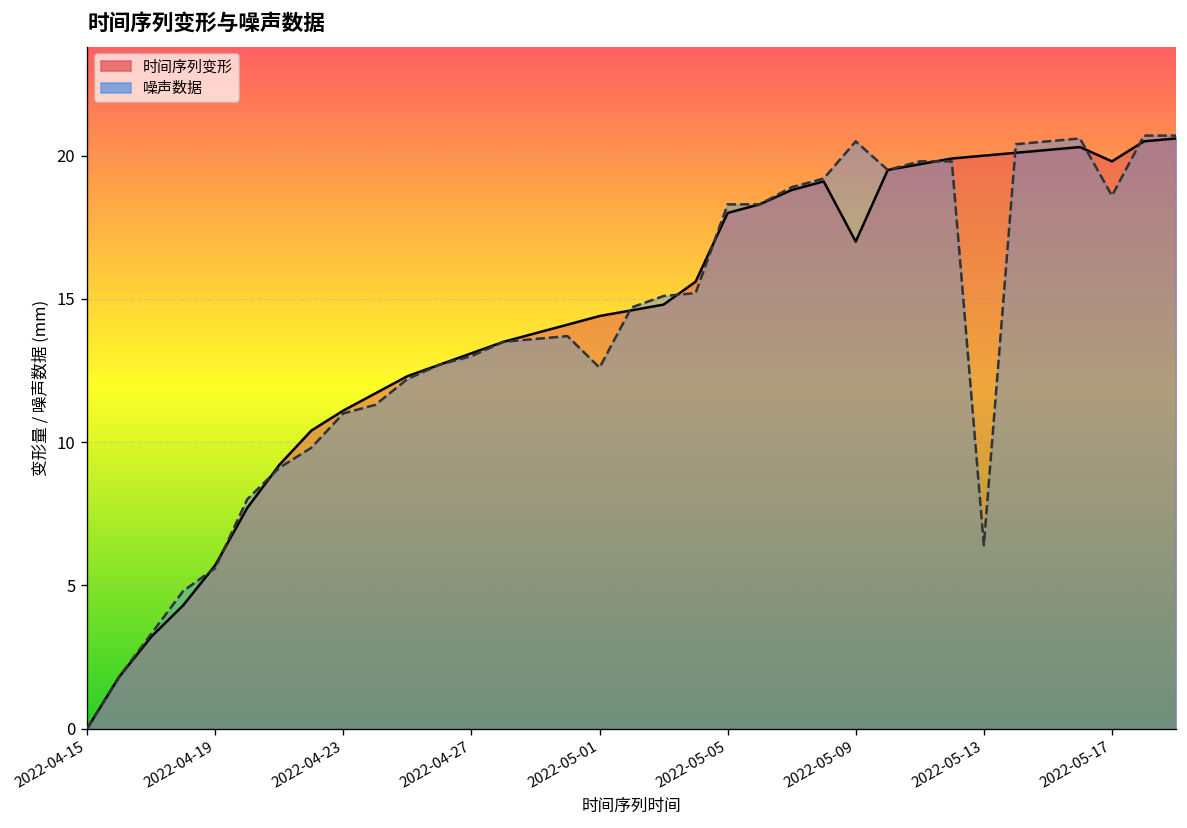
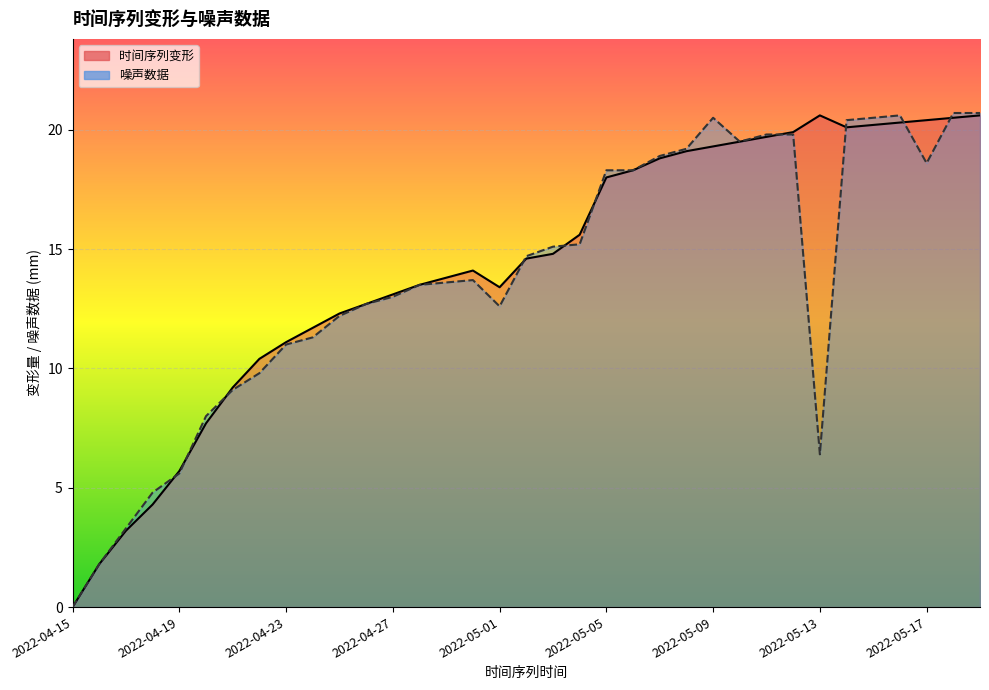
  {
    "时间序列变形": {
-     "2022-05-01": 14.4,
+     "2022-05-01": 13.4,
      "2022-05-05": 18.0,
-     "2022-05-09": 17.0,
-     "2022-05-13": 20.0,
-     "2022-05-17": 19.8
+     "2022-05-09": 19.3,
+     "2022-05-13": 20.6,
+     "2022-05-17": 20.4
    },
    "噪声数据": {
      "2022-05-01": 12.6,
      "2022-05-05": 18.3,
      "2022-05-09": 20.5,
      "2022-05-13": 6.4,
      "2022-05-17": 18.6
    }
  }
